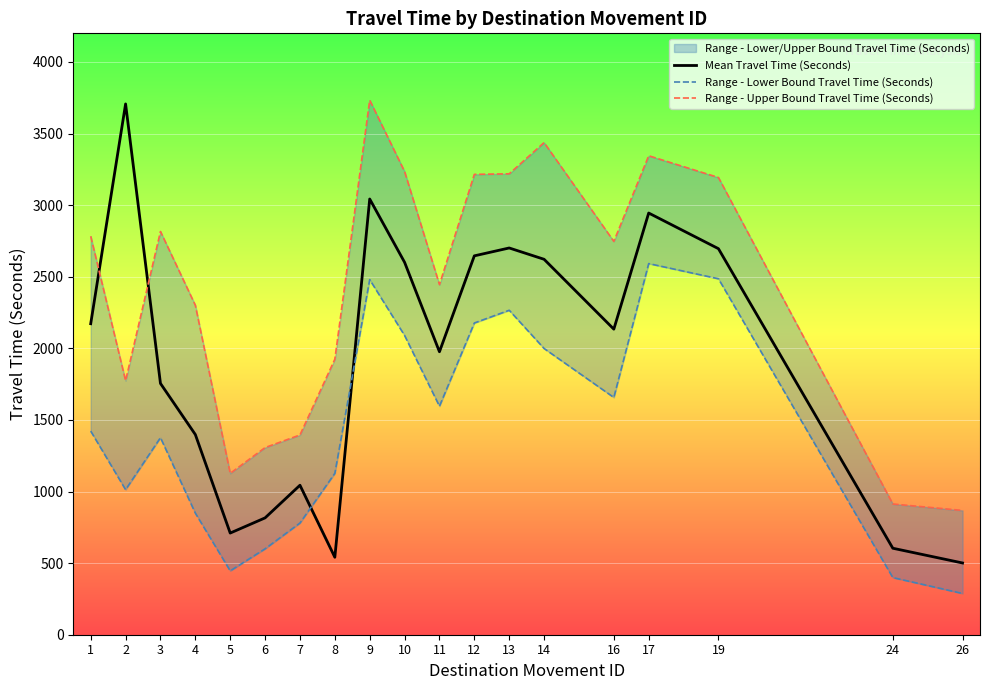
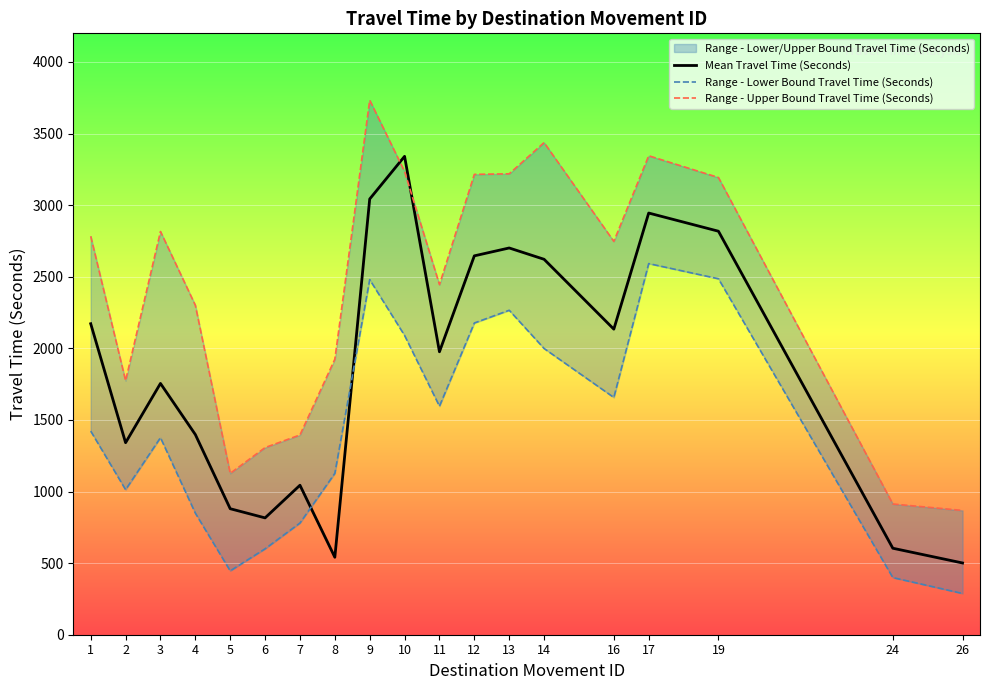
  {
    "Mean Travel Time (Seconds)": {
      "1": 2170,
-     "2": 3710,
+     "2": 1340,
      "3": 1760,
      "4": 1400,
-     "5": 710,
+     "5": 880,
      "6": 820,
      "7": 1040,
      "8": 540,
      "9": 3040,
-     "10": 2600,
+     "10": 3340,
      "11": 1980,
      "12": 2650,
      "13": 2700,
      "14": 2620,
      "16": 2130,
      "17": 2950,
-     "19": 2700,
+     "19": 2820,
      "24": 600,
      "26": 500
    }
  }
